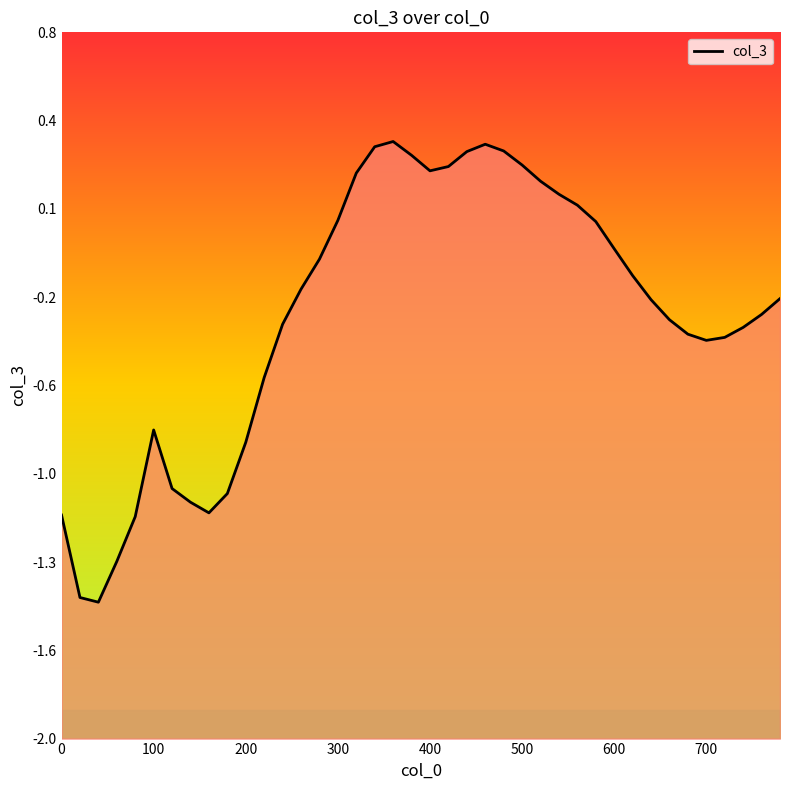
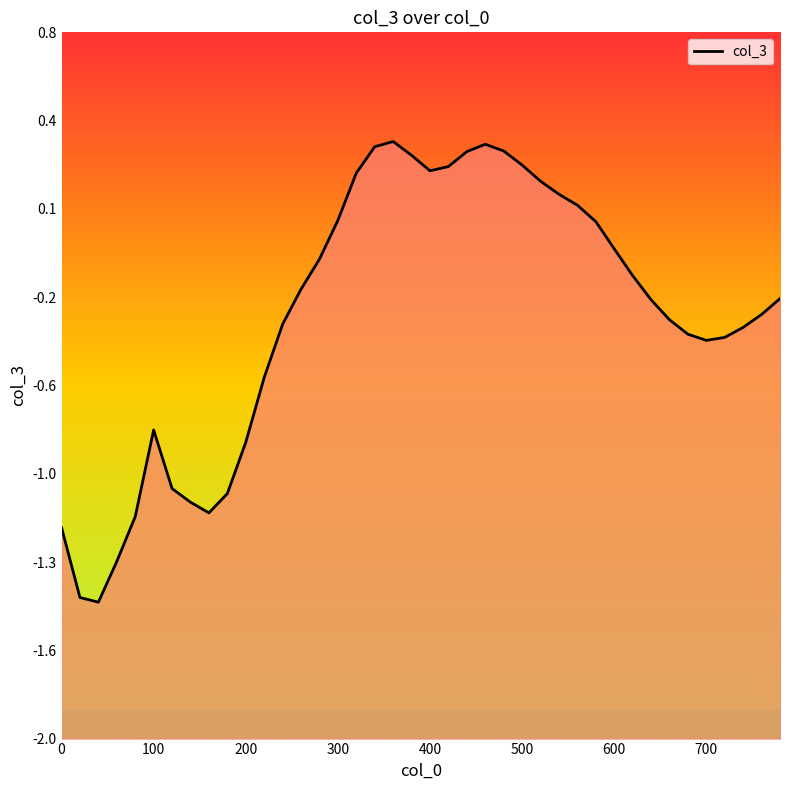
  {
-   "0": -1.11,
+   "0": -1.16,
    "100": -0.78,
    "200": -0.83,
    "300": 0.05,
    "400": 0.25,
    "500": 0.27,
    "600": -0.06,
    "700": -0.42
  }
